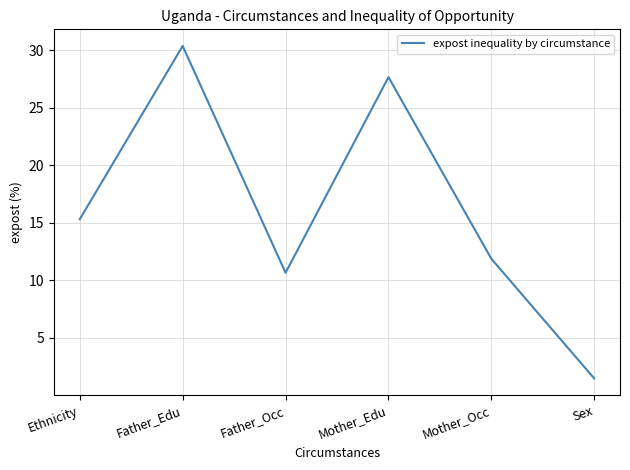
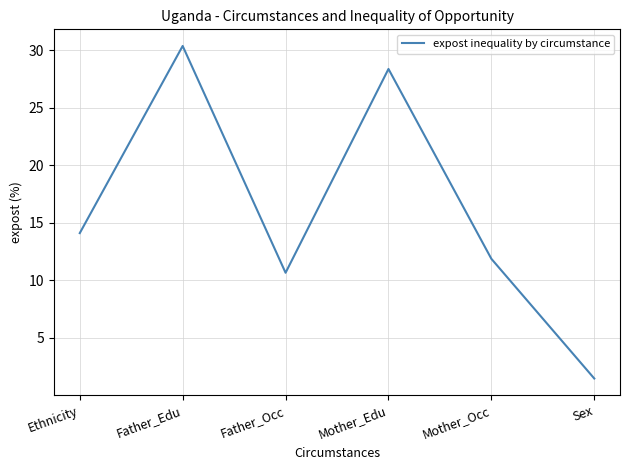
  {
-   "Ethnicity": 15.3,
+   "Ethnicity": 14.1,
    "Father_Edu": 30.4,
    "Father_Occ": 10.7,
-   "Mother_Edu": 27.7,
+   "Mother_Edu": 28.4,
    "Mother_Occ": 11.9,
    "Sex": 1.5
  }
